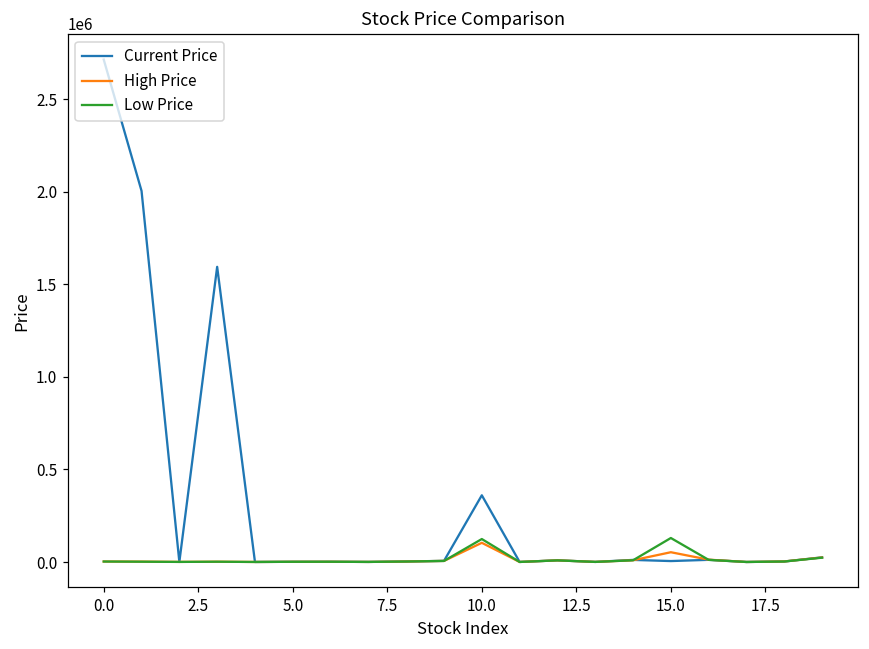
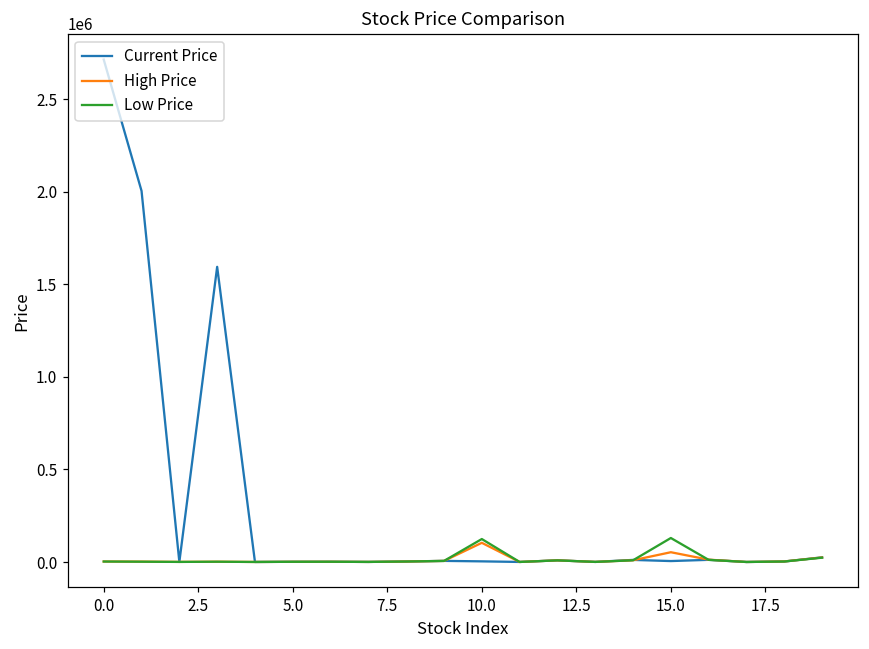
  {
    "Current Price": {
-     "10.0": 360000,
+     "10.0": 0,
      "15.0": 10000
    },
    "High Price": {
      "10.0": 100000,
      "15.0": 50000
    },
    "Low Price": {
      "10.0": 120000,
      "15.0": 130000
    }
  }
